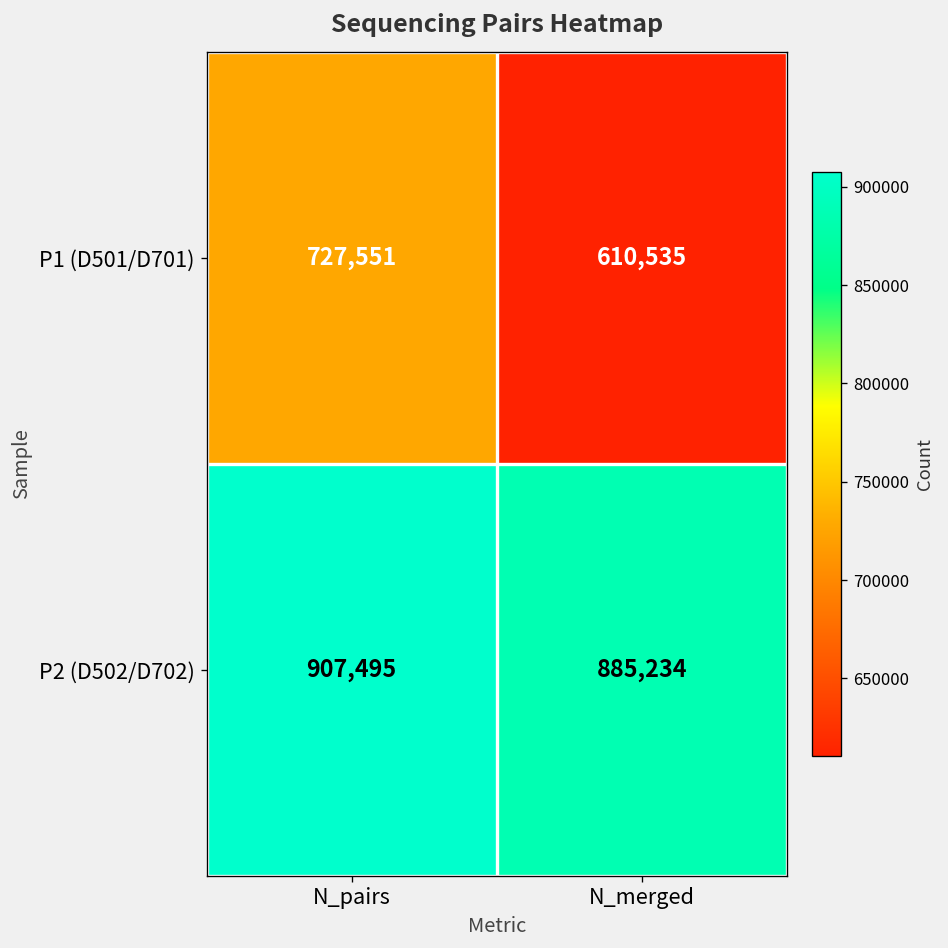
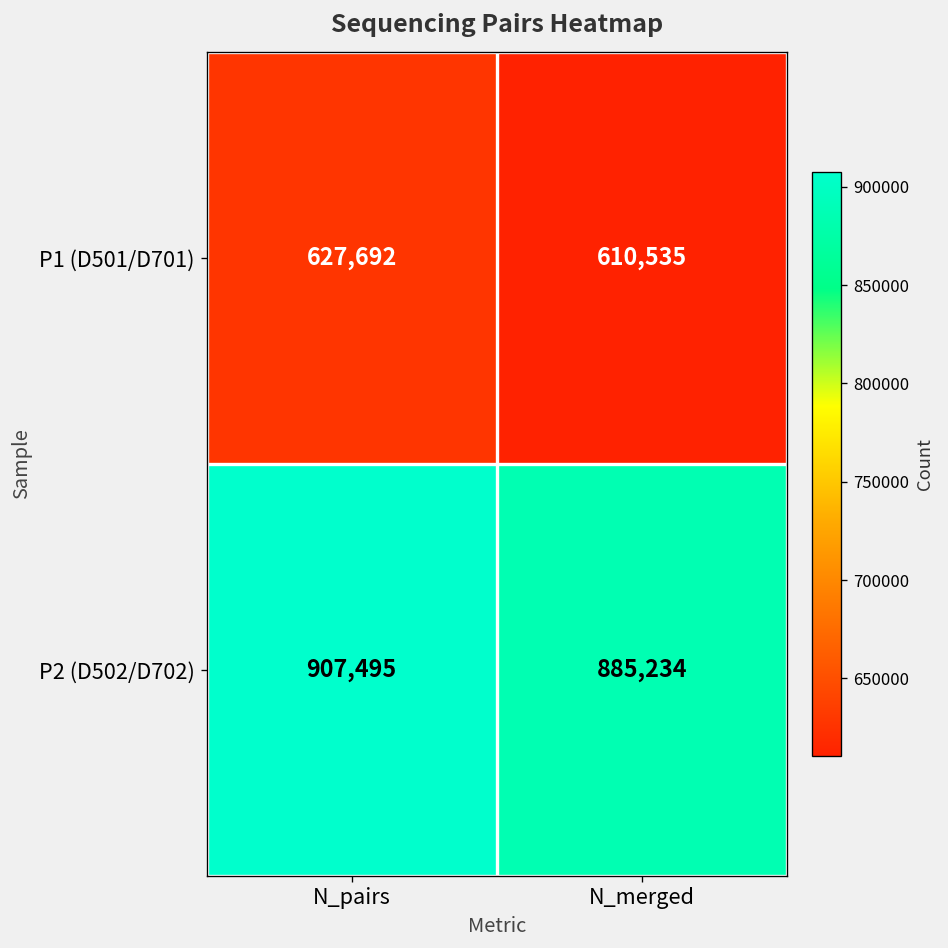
  {
    "P1 (D501/D701)": {
-     "N_pairs": "727,551",
+     "N_pairs": "627,692",
      "N_merged": "610,535"
    },
    "P2 (D502/D702)": {
      "N_pairs": "907,495",
      "N_merged": "885,234"
    }
  }
